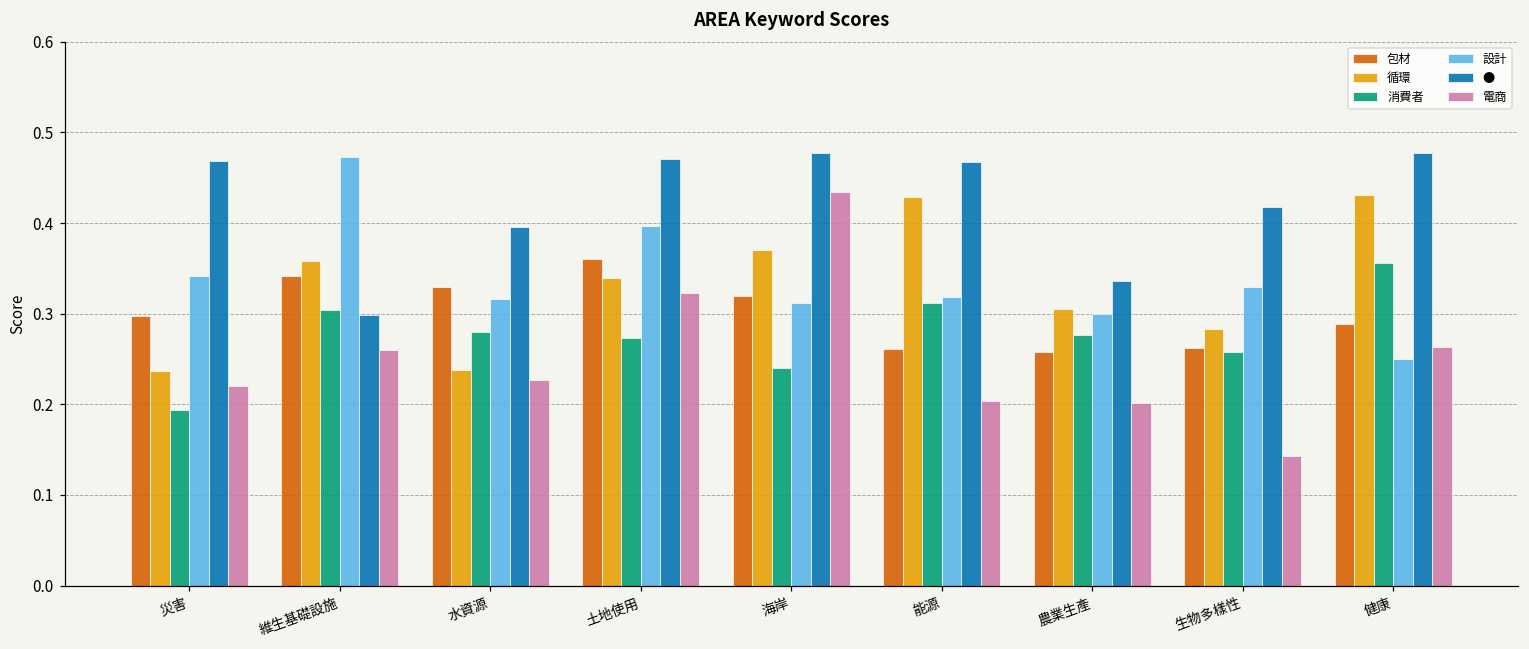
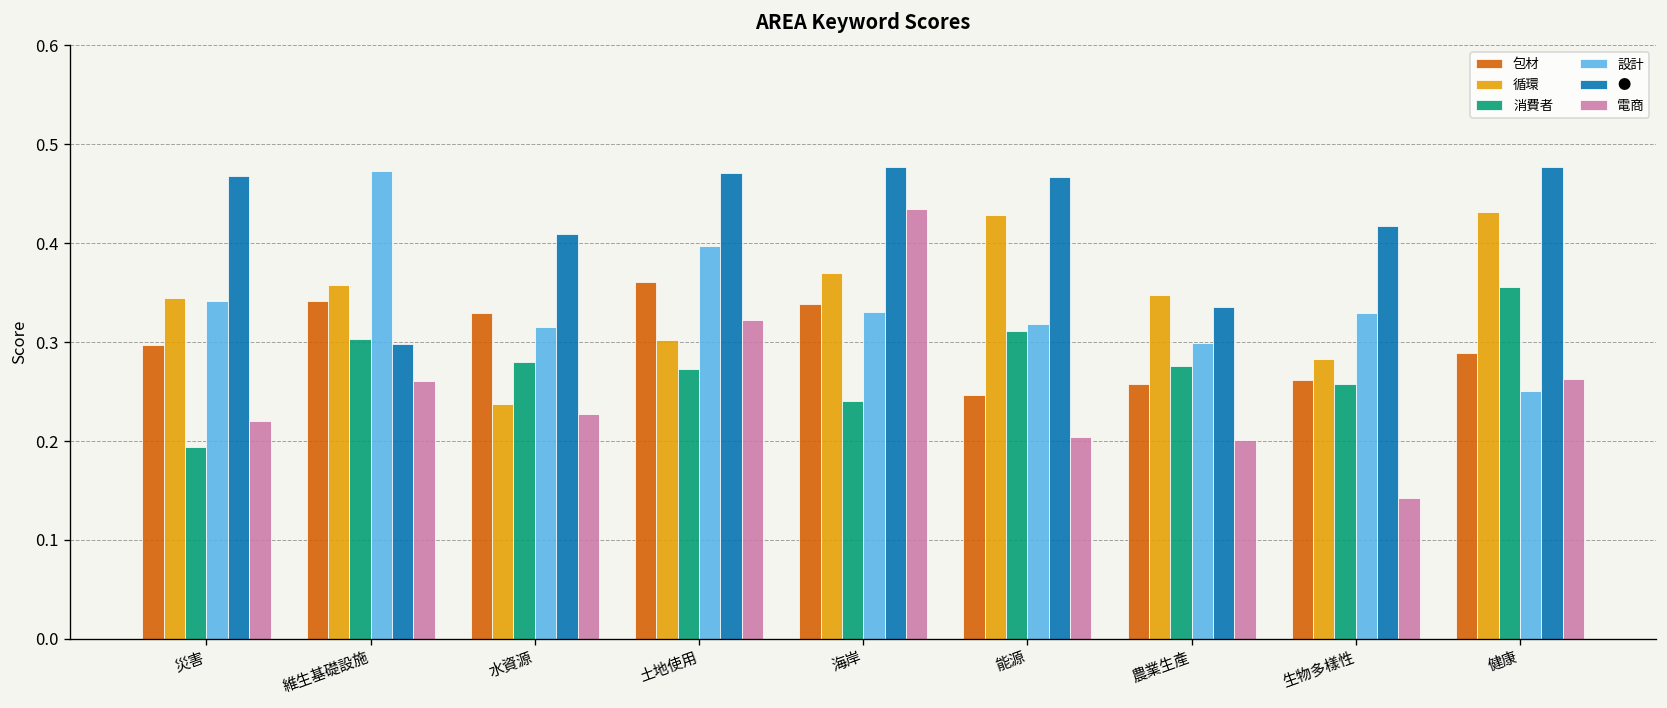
  {
    "包材": {
      "災害": 0.30,
      "維生基礎設施": 0.34,
      "水資源": 0.33,
      "土地使用": 0.36,
-     "海岸": 0.32,
-     "能源": 0.26,
+     "海岸": 0.34,
+     "能源": 0.25,
      "農業生產": 0.26,
      "生物多樣性": 0.26,
      "健康": 0.29
    },
    "循環": {
-     "災害": 0.24,
+     "災害": 0.34,
      "維生基礎設施": 0.36,
      "水資源": 0.24,
-     "土地使用": 0.34,
+     "土地使用": 0.30,
      "海岸": 0.37,
      "能源": 0.43,
-     "農業生產": 0.31,
+     "農業生產": 0.35,
      "生物多樣性": 0.28,
      "健康": 0.43
    },
    "消費者": {
      "災害": 0.19,
      "維生基礎設施": 0.30,
      "水資源": 0.28,
      "土地使用": 0.27,
      "海岸": 0.24,
      "能源": 0.31,
      "農業生產": 0.28,
      "生物多樣性": 0.26,
      "健康": 0.36
    },
    "設計": {
      "災害": 0.34,
      "維生基礎設施": 0.47,
      "水資源": 0.32,
      "土地使用": 0.40,
-     "海岸": 0.31,
+     "海岸": 0.33,
      "能源": 0.32,
      "農業生產": 0.30,
      "生物多樣性": 0.33,
      "健康": 0.25
    },
    "●": {
      "災害": 0.47,
      "維生基礎設施": 0.30,
-     "水資源": 0.40,
+     "水資源": 0.41,
      "土地使用": 0.47,
      "海岸": 0.48,
      "能源": 0.47,
      "農業生產": 0.34,
      "生物多樣性": 0.42,
      "健康": 0.48
    },
    "電商": {
      "災害": 0.22,
      "維生基礎設施": 0.26,
      "水資源": 0.23,
      "土地使用": 0.32,
      "海岸": 0.43,
      "能源": 0.20,
      "農業生產": 0.20,
      "生物多樣性": 0.14,
      "健康": 0.26
    }
  }
